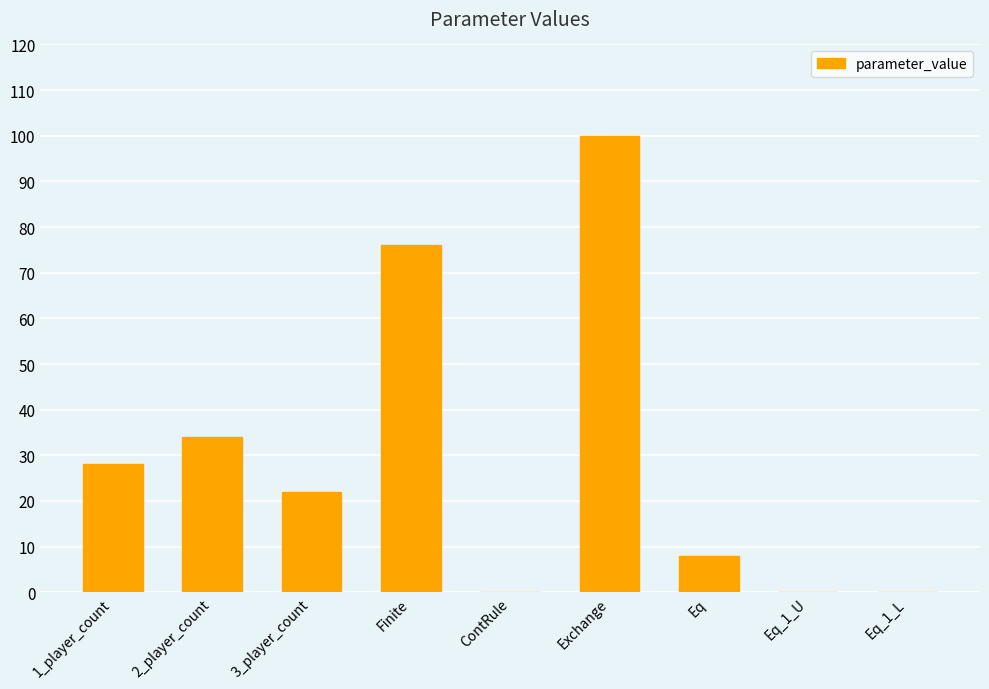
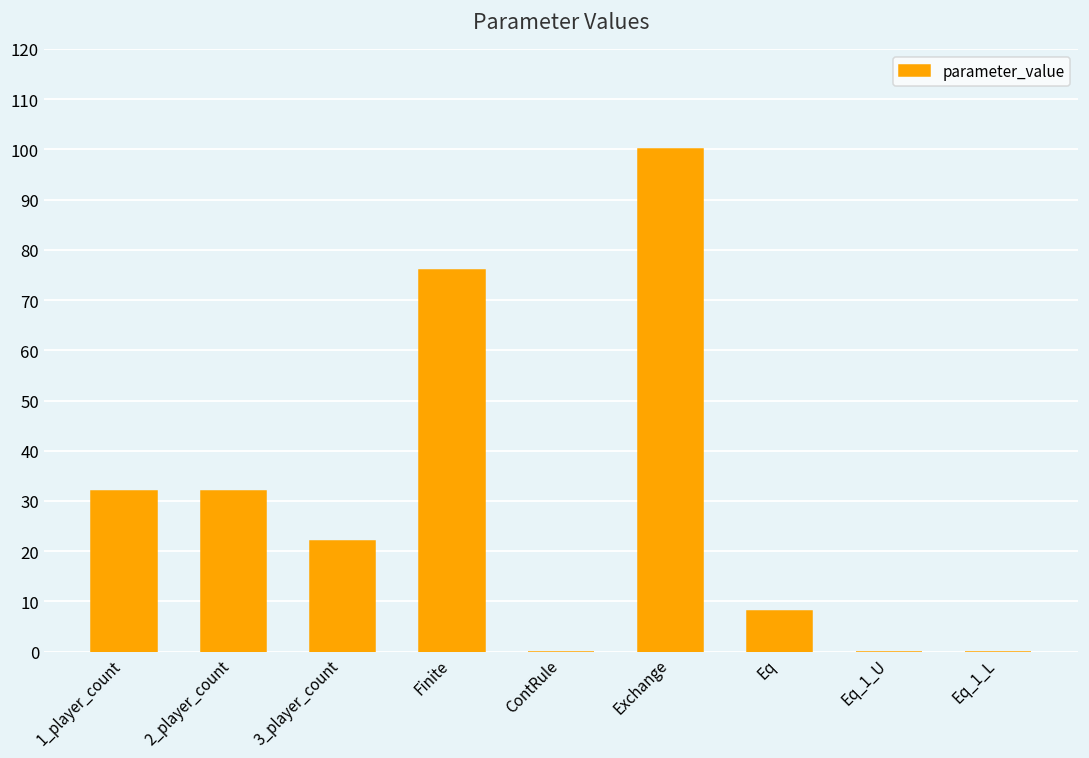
  {
-   "1_player_count": 28,
-   "2_player_count": 34,
+   "1_player_count": 32,
+   "2_player_count": 32,
    "3_player_count": 22,
    "Finite": 76,
    "ContRule": 0,
    "Exchange": 100,
    "Eq": 8,
    "Eq_1_U": 0,
    "Eq_1_L": 0
  }
